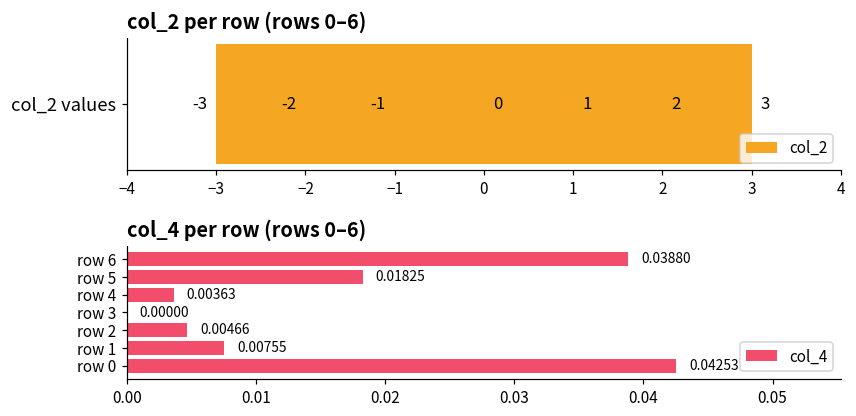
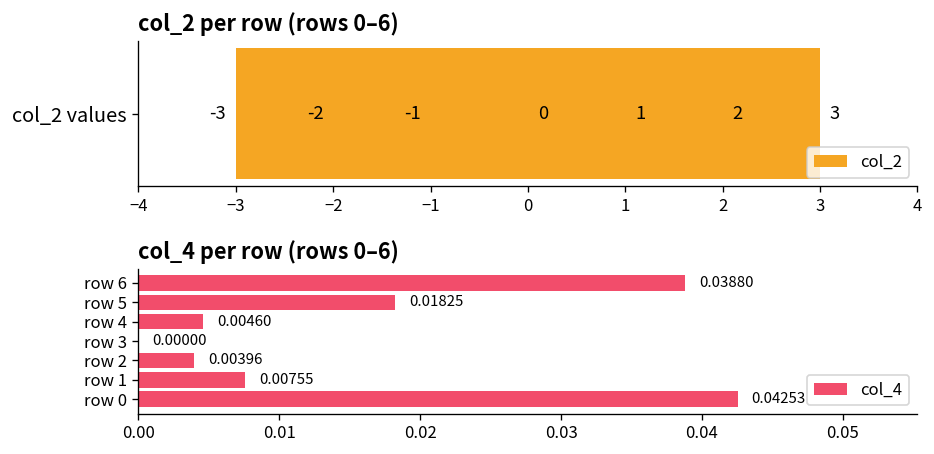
  {
    "col_4 per row (rows 0–6)": {
      "row 6": 0.03880,
      "row 5": 0.01825,
-     "row 4": 0.00363,
+     "row 4": 0.00460,
      "row 3": 0.00000,
-     "row 2": 0.00466,
+     "row 2": 0.00396,
      "row 1": 0.00755,
      "row 0": 0.04253
    }
  }
